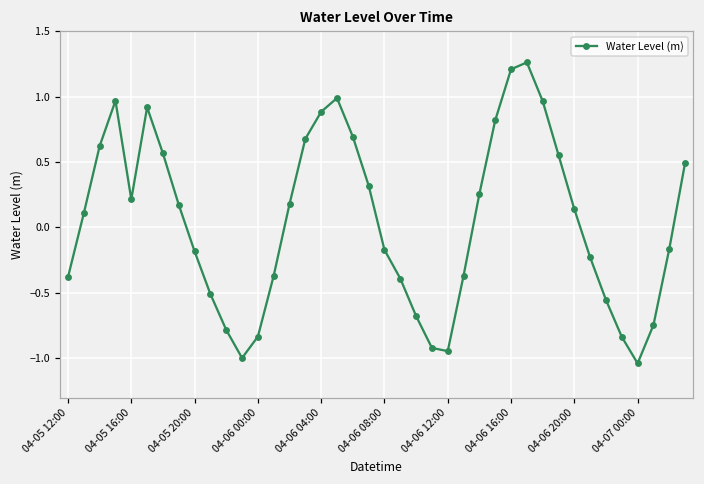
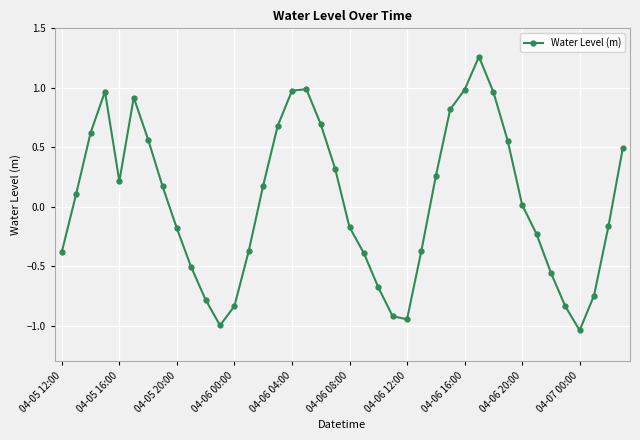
  {
    "04-05 12:00": -0.38,
    "04-05 16:00": 0.21,
    "04-05 20:00": -0.18,
    "04-06 00:00": -0.83,
-   "04-06 04:00": 0.88,
+   "04-06 04:00": 0.98,
    "04-06 08:00": -0.17,
    "04-06 12:00": -0.95,
-   "04-06 16:00": 1.21,
-   "04-06 20:00": 0.14,
+   "04-06 16:00": 0.98,
+   "04-06 20:00": 0.02,
    "04-07 00:00": -1.04
  }
